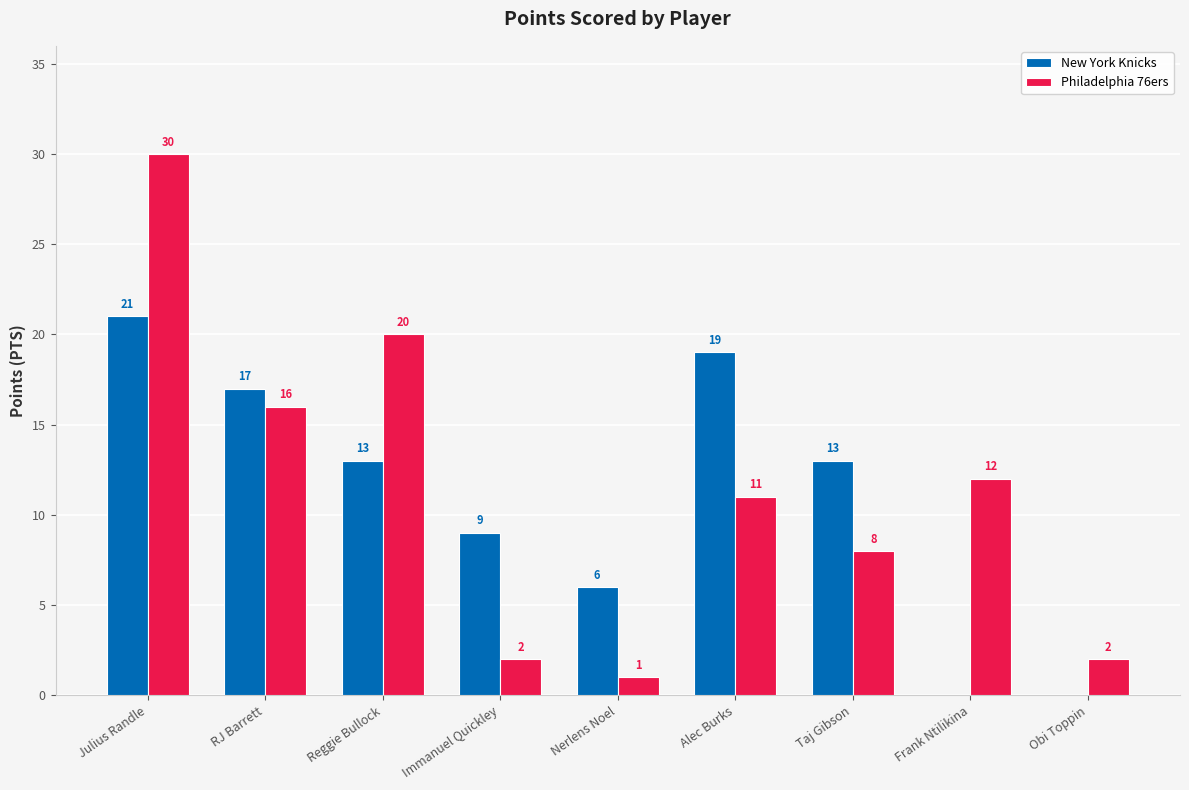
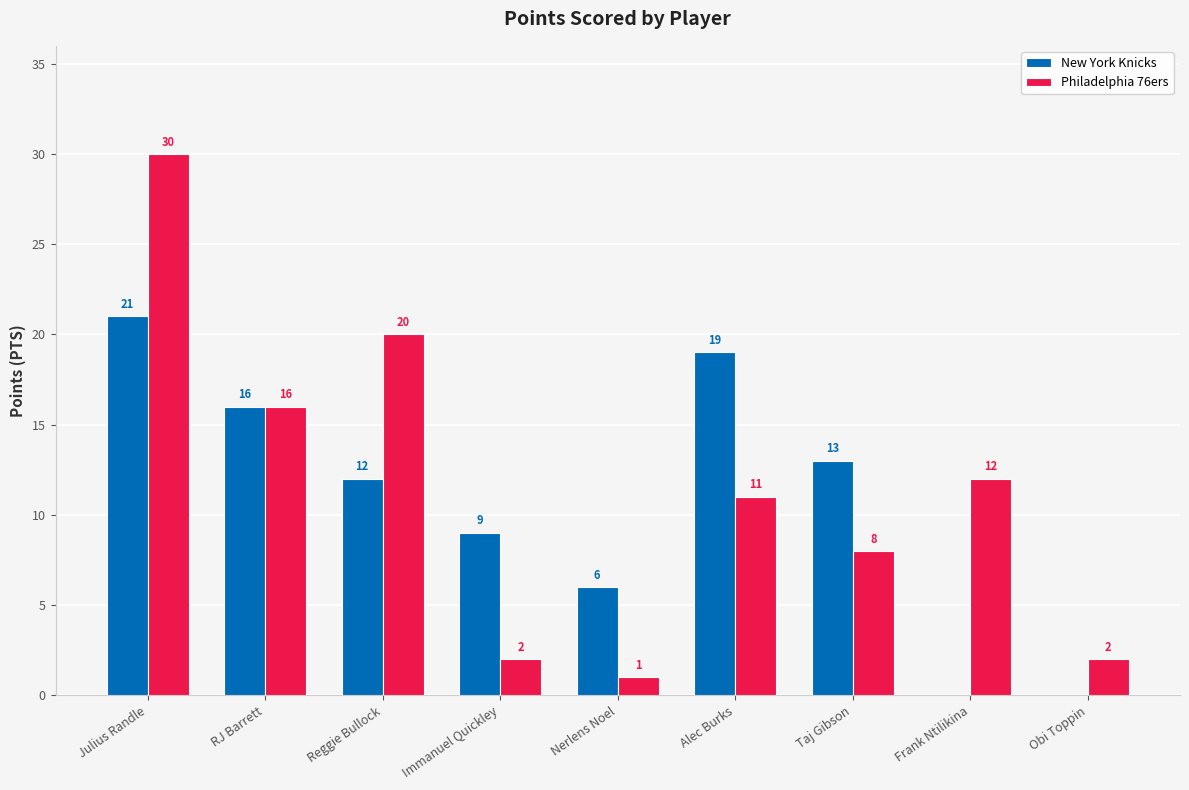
  {
    "New York Knicks": {
      "Julius Randle": 21,
-     "RJ Barrett": 17,
-     "Reggie Bullock": 13,
+     "RJ Barrett": 16,
+     "Reggie Bullock": 12,
      "Immanuel Quickley": 9,
      "Nerlens Noel": 6,
      "Alec Burks": 19,
      "Taj Gibson": 13
    },
    "Philadelphia 76ers": {
      "Julius Randle": 30,
      "RJ Barrett": 16,
      "Reggie Bullock": 20,
      "Immanuel Quickley": 2,
      "Nerlens Noel": 1,
      "Alec Burks": 11,
      "Taj Gibson": 8,
      "Frank Ntilikina": 12,
      "Obi Toppin": 2
    }
  }
